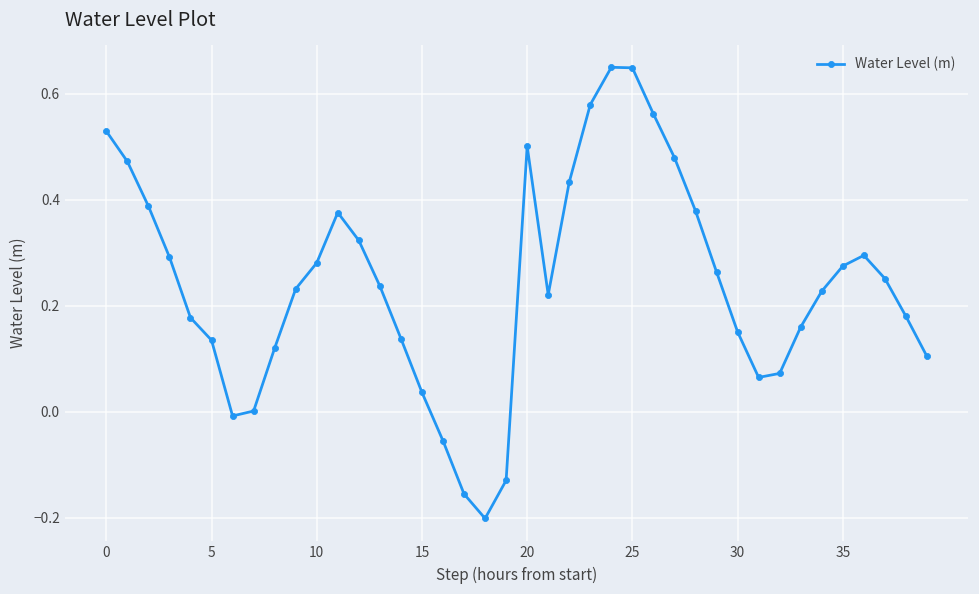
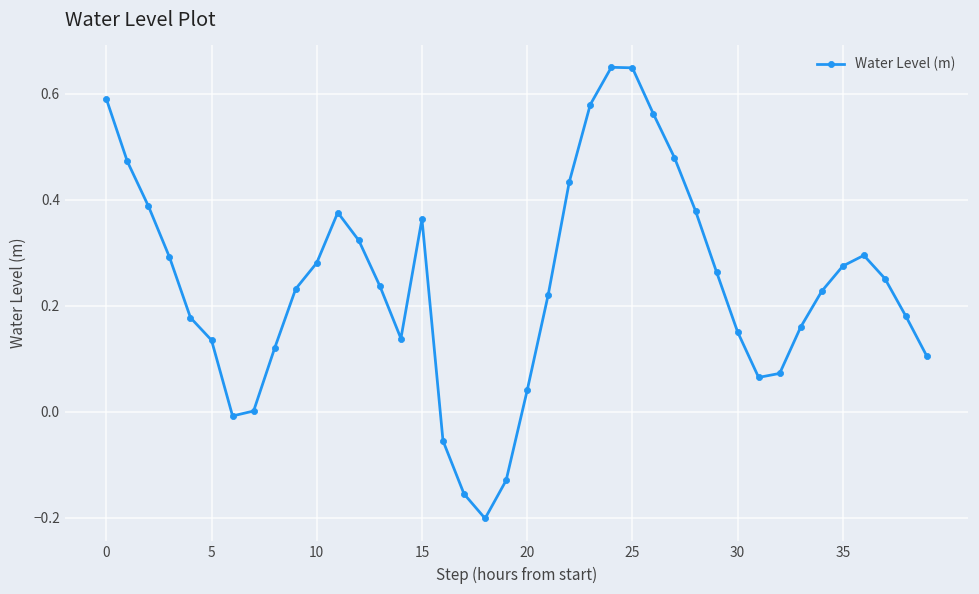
  {
-   "0": 0.53,
+   "0": 0.59,
    "5": 0.13,
    "10": 0.28,
-   "15": 0.04,
-   "20": 0.50,
+   "15": 0.36,
+   "20": 0.04,
    "25": 0.65,
    "30": 0.15,
    "35": 0.27
  }
